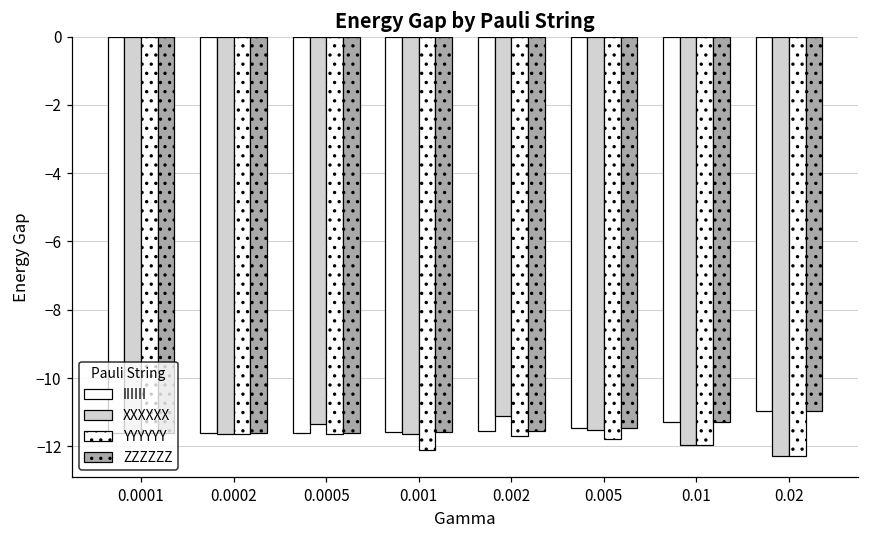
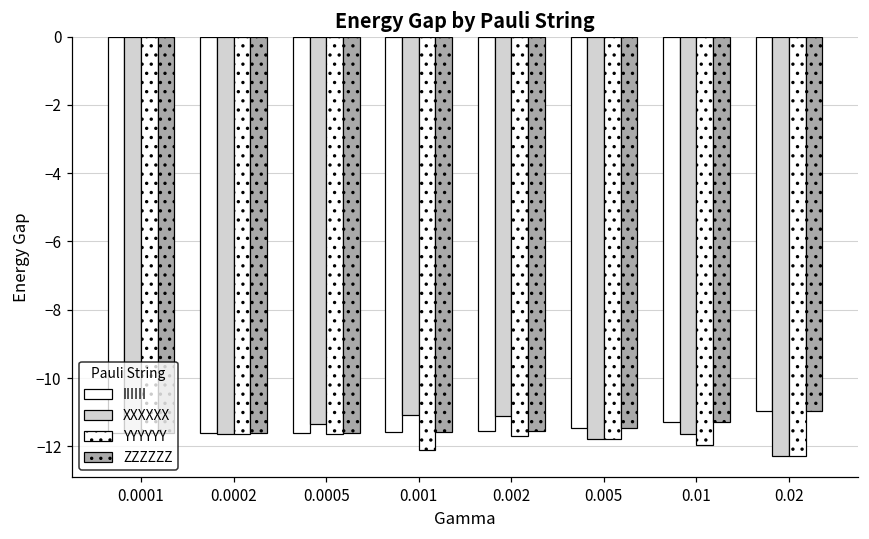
  {
    "XXXXXX": {
      "0.0002": -11.6,
      "0.0005": -11.4,
-     "0.001": -11.7,
+     "0.001": -11.1,
      "0.002": -11.1,
-     "0.005": -11.5,
-     "0.01": -12.0,
+     "0.005": -11.8,
+     "0.01": -11.6,
      "0.02": -12.3
    },
    "ZZZZZZ": {
      "0.0002": -11.6,
      "0.0005": -11.6,
      "0.001": -11.6,
      "0.002": -11.6,
      "0.005": -11.5,
      "0.01": -11.3,
      "0.02": -11.0
    }
  }
